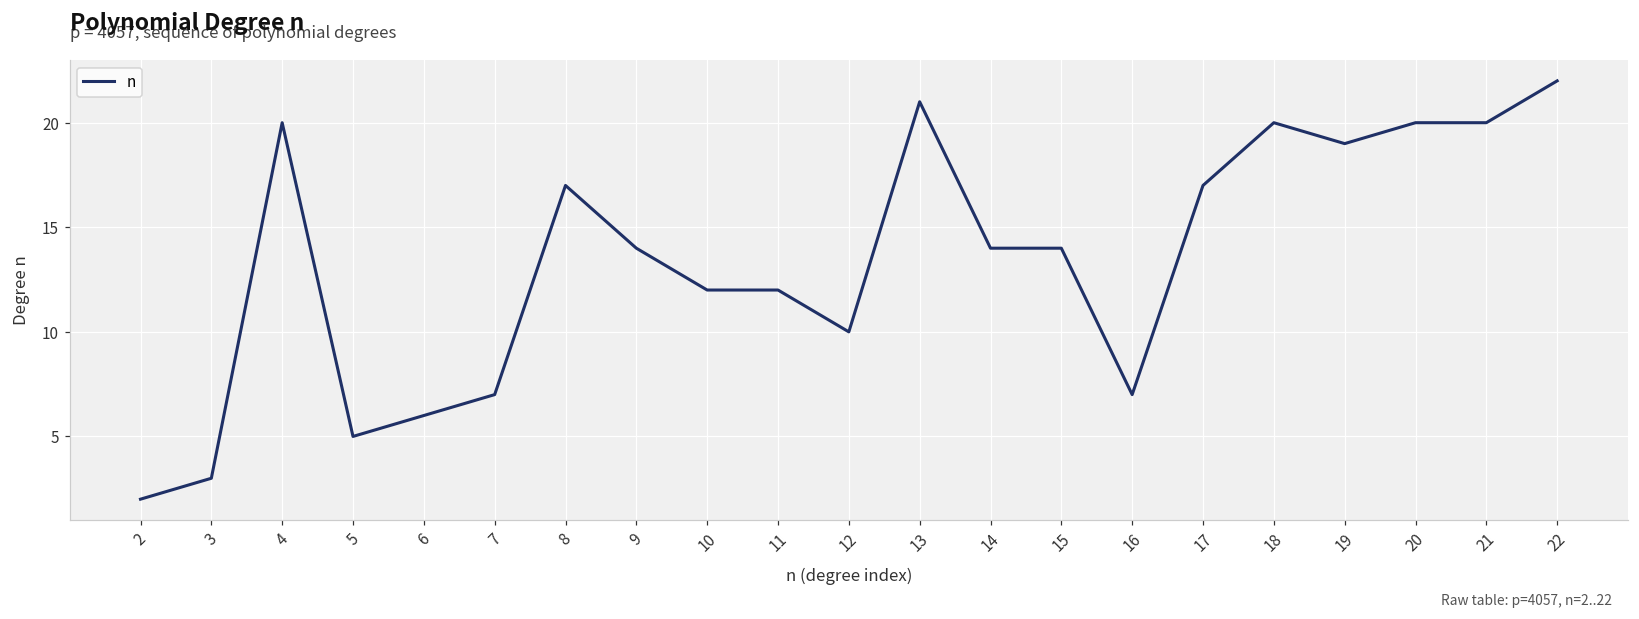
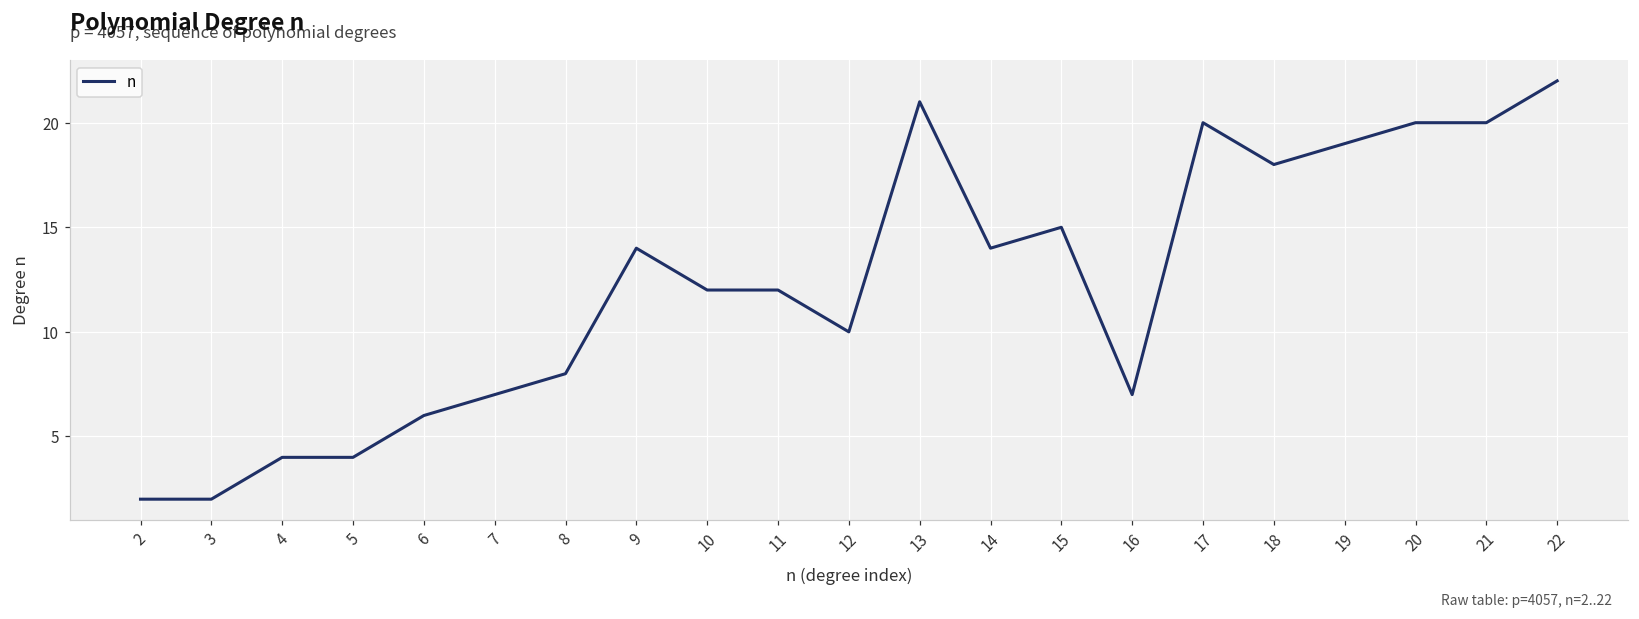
  {
    "2": 2,
-   "3": 3,
-   "4": 20,
-   "5": 5,
+   "3": 2,
+   "4": 4,
+   "5": 4,
    "6": 6,
    "7": 7,
-   "8": 17,
+   "8": 8,
    "9": 14,
    "10": 12,
    "11": 12,
    "12": 10,
    "13": 21,
    "14": 14,
-   "15": 14,
+   "15": 15,
    "16": 7,
-   "17": 17,
-   "18": 20,
+   "17": 20,
+   "18": 18,
    "19": 19,
    "20": 20,
    "21": 20,
    "22": 22
  }
